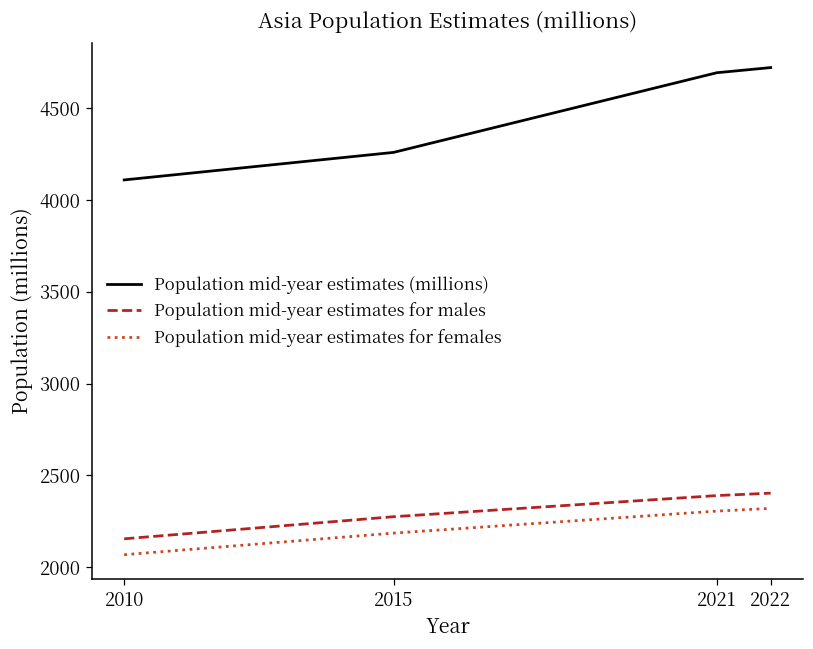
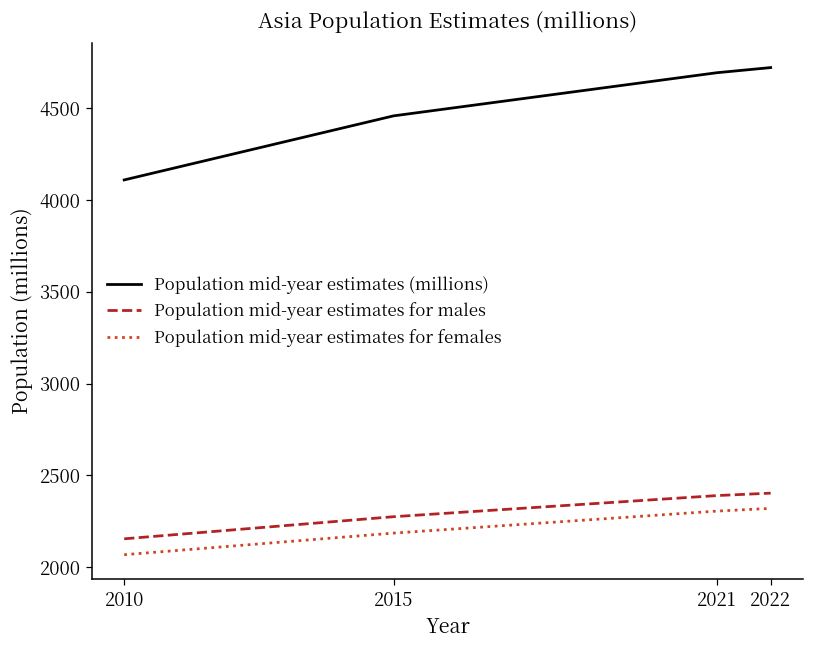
  {
    "Population mid-year estimates (millions)": {
      "2010": 4110,
-     "2015": 4260,
+     "2015": 4460,
      "2021": 4690,
      "2022": 4720
    }
  }
